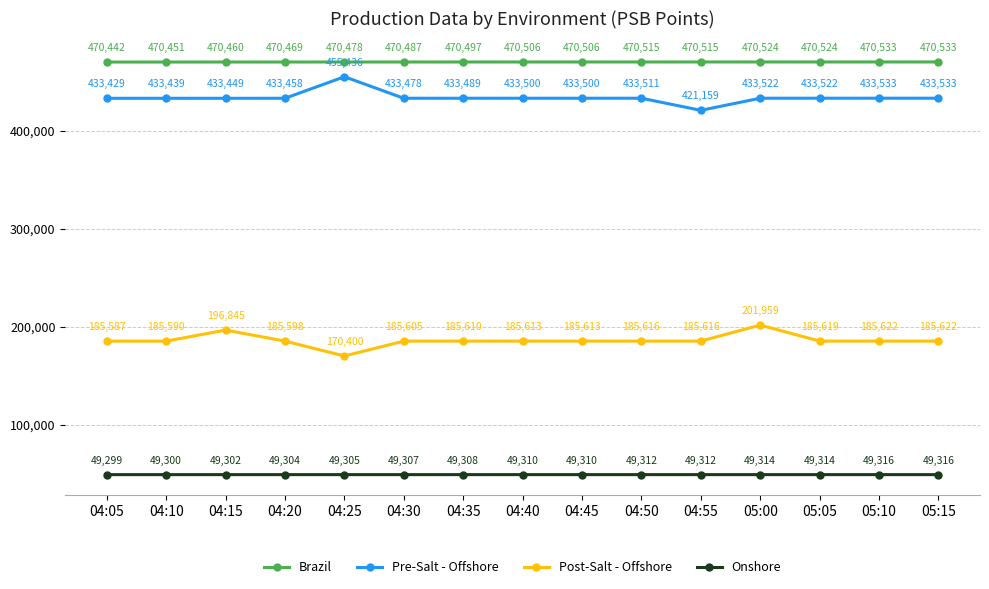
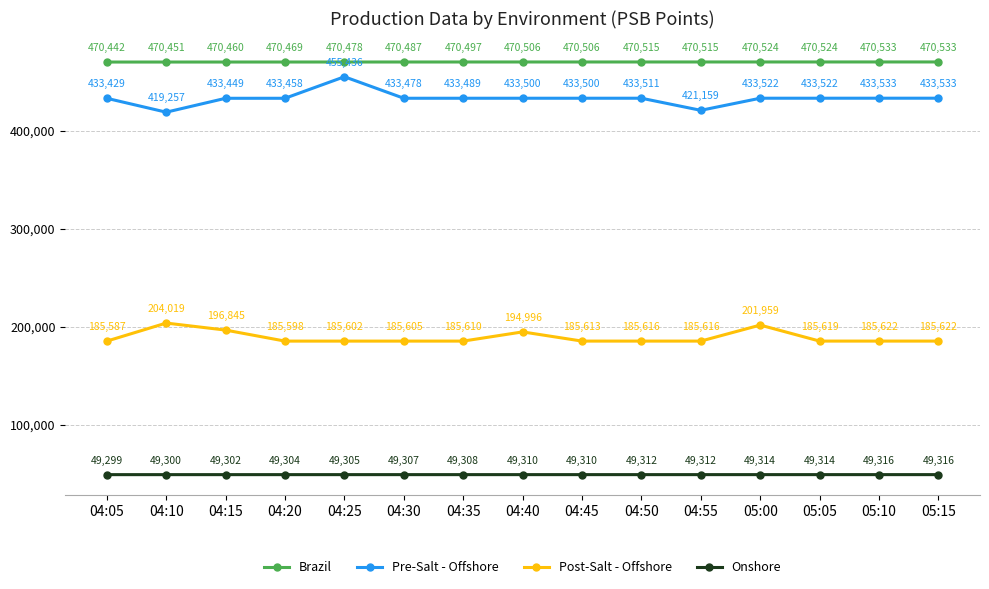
  {
    "Brazil": {
      "04:05": "470,442",
      "04:10": "470,451",
      "04:15": "470,460",
      "04:20": "470,469",
      "04:25": "470,478",
      "04:30": "470,487",
      "04:35": "470,497",
      "04:40": "470,506",
      "04:45": "470,506",
      "04:50": "470,515",
      "04:55": "470,515",
      "05:00": "470,524",
      "05:05": "470,524",
      "05:10": "470,533",
      "05:15": "470,533"
    },
    "Pre-Salt - Offshore": {
      "04:05": "433,429",
-     "04:10": "433,439",
+     "04:10": "419,257",
      "04:15": "433,449",
      "04:20": "433,458",
      "04:30": "433,478",
      "04:35": "433,489",
      "04:40": "433,500",
      "04:45": "433,500",
      "04:50": "433,511",
      "04:55": "421,159",
      "05:00": "433,522",
      "05:05": "433,522",
      "05:10": "433,533",
      "05:15": "433,533"
    },
    "Post-Salt - Offshore": {
      "04:05": "185,587",
-     "04:10": "185,590",
+     "04:10": "204,019",
      "04:15": "196,845",
      "04:20": "185,598",
-     "04:25": "170,400",
+     "04:25": "185,602",
      "04:30": "185,605",
      "04:35": "185,610",
-     "04:40": "185,613",
+     "04:40": "194,996",
      "04:45": "185,613",
      "04:50": "185,616",
      "04:55": "185,616",
      "05:00": "201,959",
      "05:05": "185,619",
      "05:10": "185,622",
      "05:15": "185,622"
    },
    "Onshore": {
      "04:05": "49,299",
      "04:10": "49,300",
      "04:15": "49,302",
      "04:20": "49,304",
      "04:25": "49,305",
      "04:30": "49,307",
      "04:35": "49,308",
      "04:40": "49,310",
      "04:45": "49,310",
      "04:50": "49,312",
      "04:55": "49,312",
      "05:00": "49,314",
      "05:05": "49,314",
      "05:10": "49,316",
      "05:15": "49,316"
    }
  }
